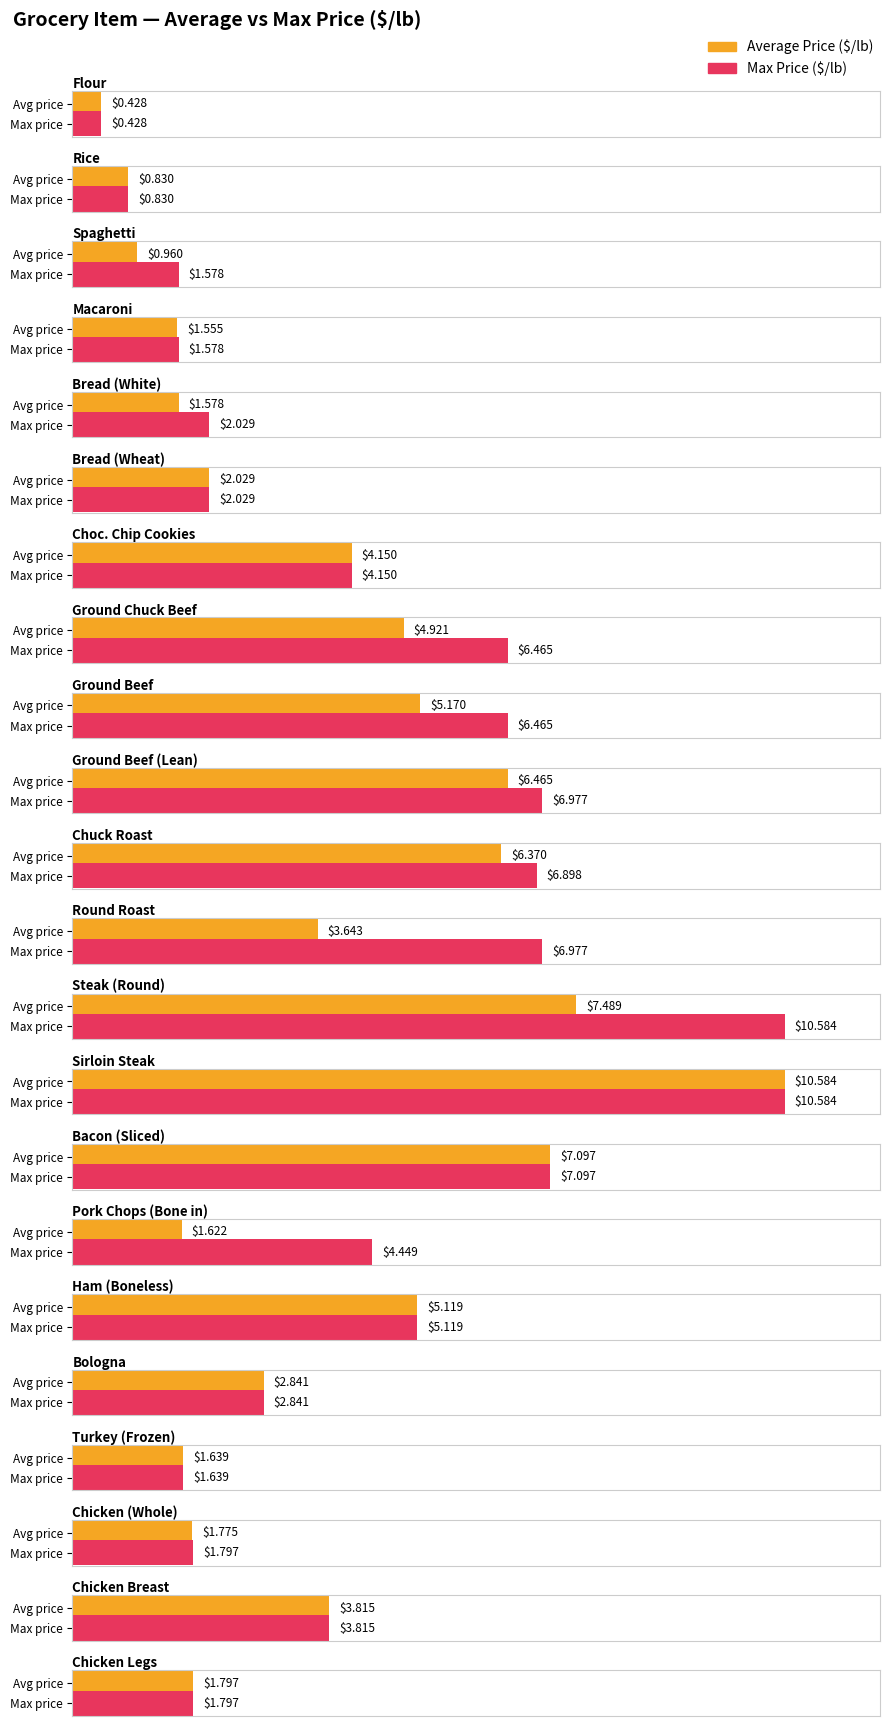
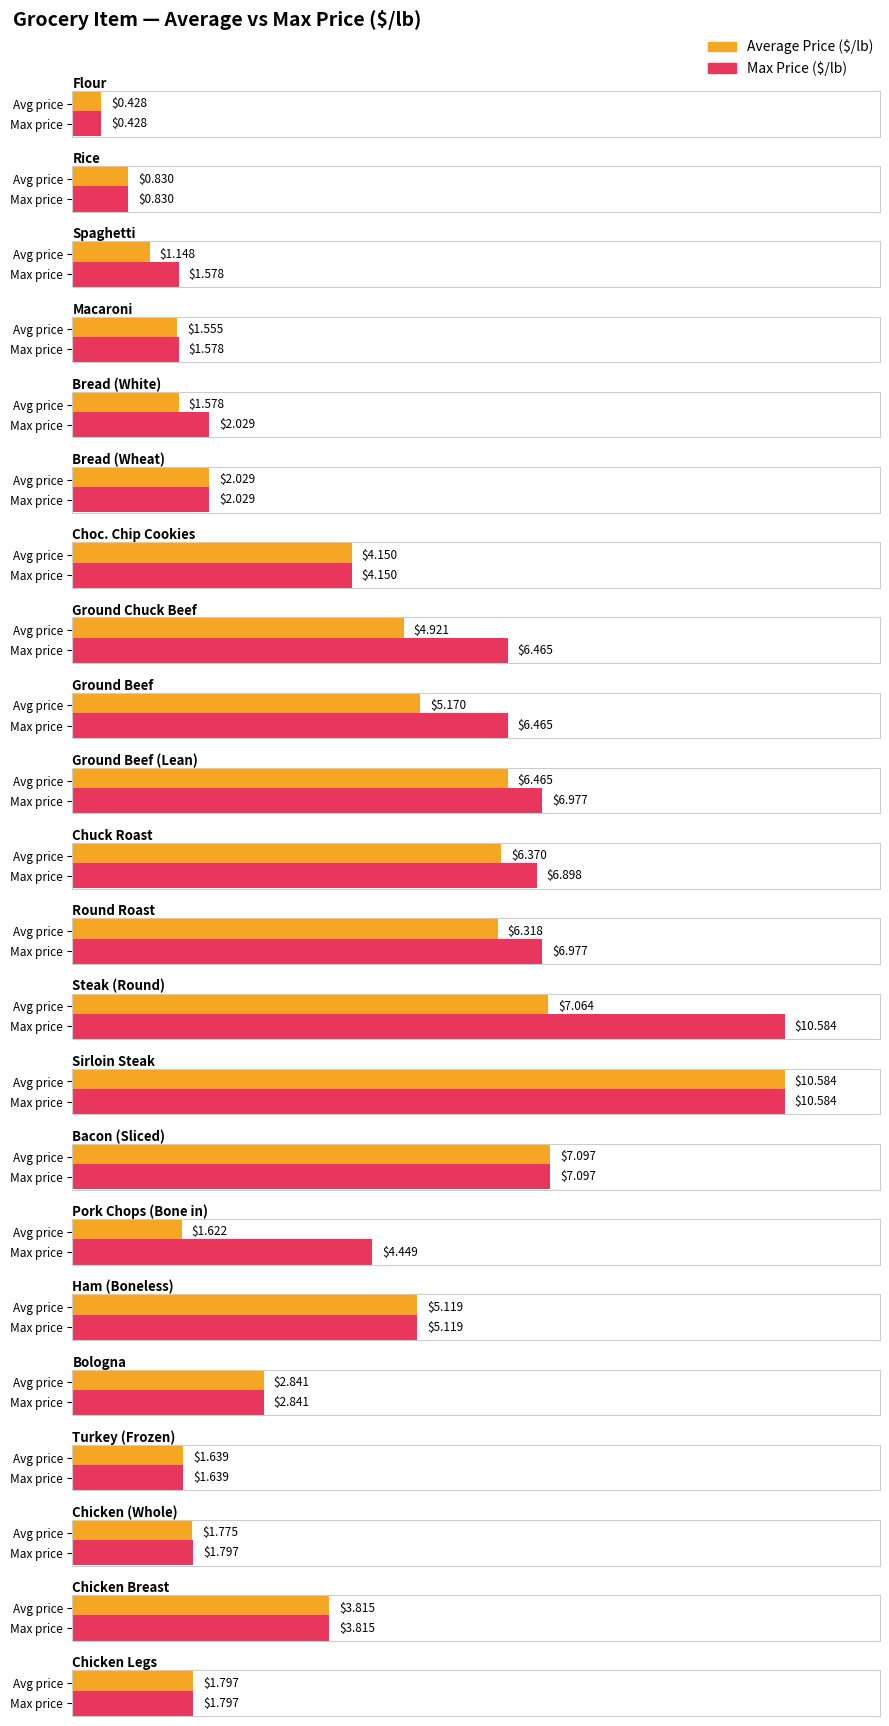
  {
    "Flour": {
      "Avg price": "$0.428",
      "Max price": "$0.428"
    },
    "Rice": {
      "Avg price": "$0.830",
      "Max price": "$0.830"
    },
    "Spaghetti": {
-     "Avg price": "$0.960",
+     "Avg price": "$1.148",
      "Max price": "$1.578"
    },
    "Macaroni": {
      "Avg price": "$1.555",
      "Max price": "$1.578"
    },
    "Bread (White)": {
      "Avg price": "$1.578",
      "Max price": "$2.029"
    },
    "Bread (Wheat)": {
      "Avg price": "$2.029",
      "Max price": "$2.029"
    },
    "Choc. Chip Cookies": {
      "Avg price": "$4.150",
      "Max price": "$4.150"
    },
    "Ground Chuck Beef": {
      "Avg price": "$4.921",
      "Max price": "$6.465"
    },
    "Ground Beef": {
      "Avg price": "$5.170",
      "Max price": "$6.465"
    },
    "Ground Beef (Lean)": {
      "Avg price": "$6.465",
      "Max price": "$6.977"
    },
    "Chuck Roast": {
      "Avg price": "$6.370",
      "Max price": "$6.898"
    },
    "Round Roast": {
-     "Avg price": "$3.643",
+     "Avg price": "$6.318",
      "Max price": "$6.977"
    },
    "Steak (Round)": {
-     "Avg price": "$7.489",
+     "Avg price": "$7.064",
      "Max price": "$10.584"
    },
    "Sirloin Steak": {
      "Avg price": "$10.584",
      "Max price": "$10.584"
    },
    "Bacon (Sliced)": {
      "Avg price": "$7.097",
      "Max price": "$7.097"
    },
    "Pork Chops (Bone in)": {
      "Avg price": "$1.622",
      "Max price": "$4.449"
    },
    "Ham (Boneless)": {
      "Avg price": "$5.119",
      "Max price": "$5.119"
    },
    "Bologna": {
      "Avg price": "$2.841",
      "Max price": "$2.841"
    },
    "Turkey (Frozen)": {
      "Avg price": "$1.639",
      "Max price": "$1.639"
    },
    "Chicken (Whole)": {
      "Avg price": "$1.775",
      "Max price": "$1.797"
    },
    "Chicken Breast": {
      "Avg price": "$3.815",
      "Max price": "$3.815"
    },
    "Chicken Legs": {
      "Avg price": "$1.797",
      "Max price": "$1.797"
    }
  }
